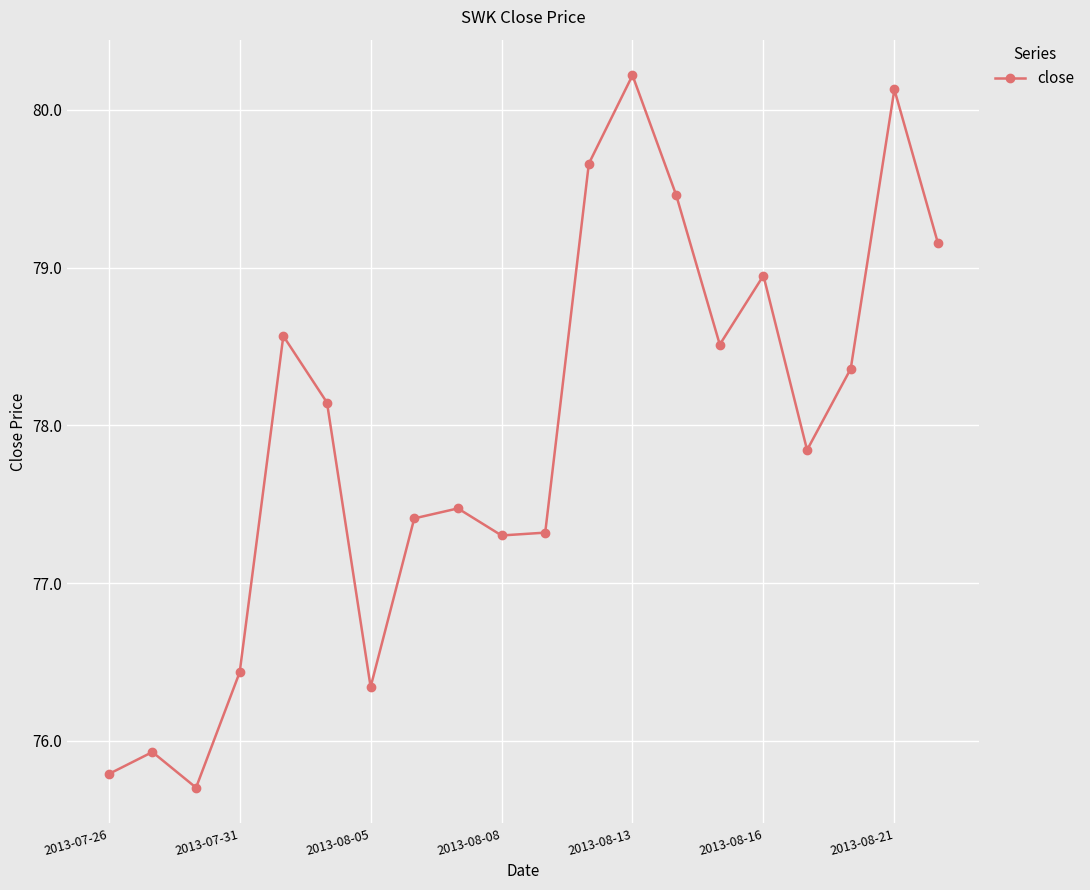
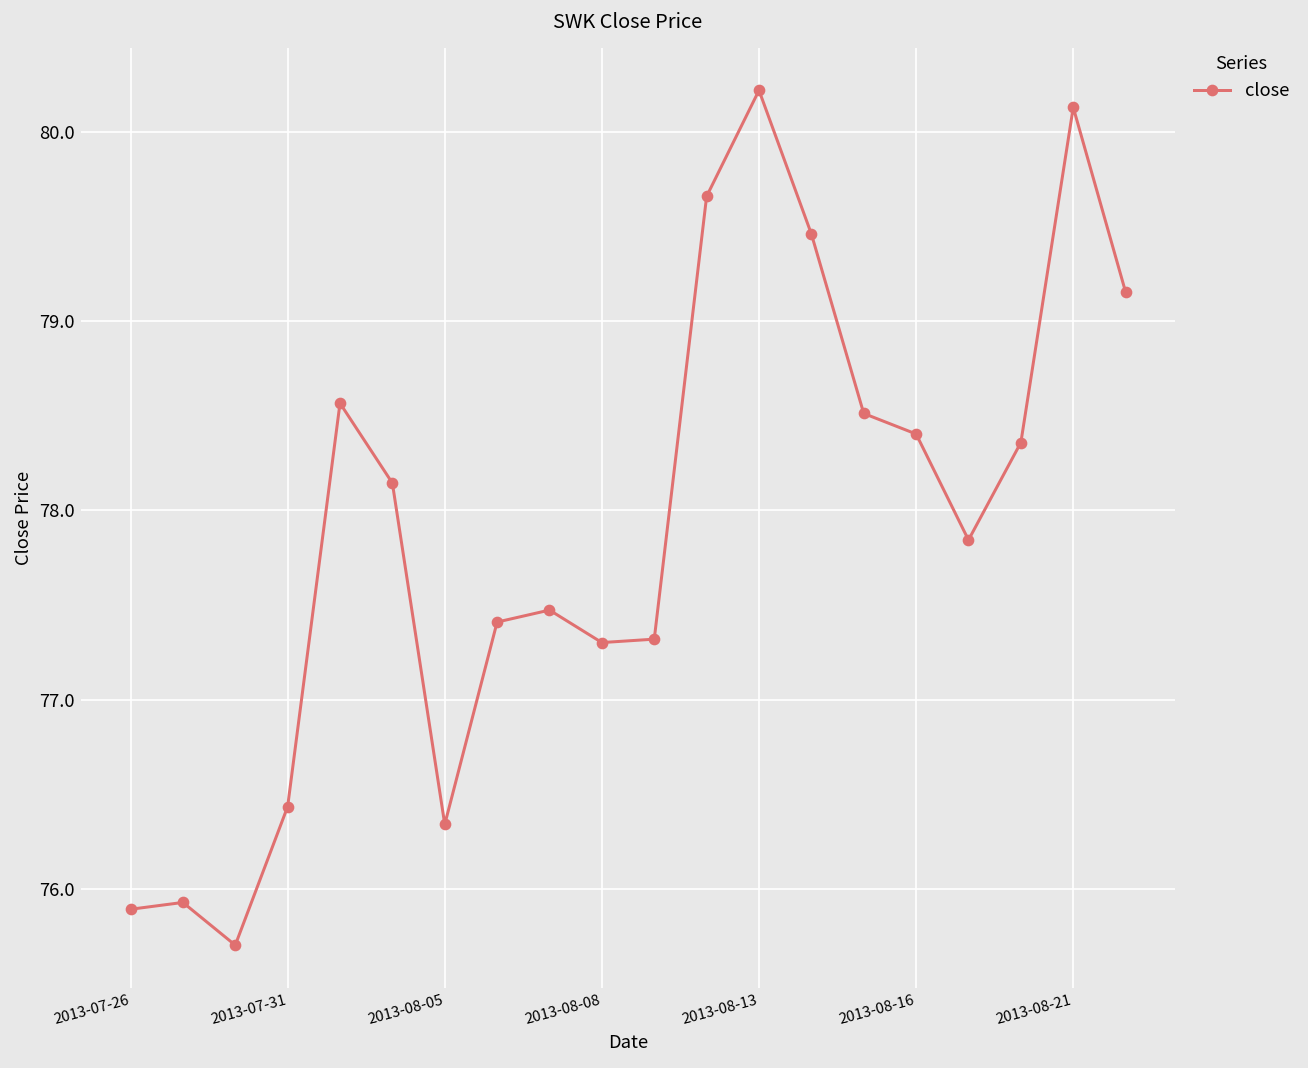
  {
-   "2013-07-26": 75.79,
+   "2013-07-26": 75.89,
    "2013-07-31": 76.43,
    "2013-08-05": 76.34,
    "2013-08-08": 77.30,
    "2013-08-13": 80.22,
-   "2013-08-16": 78.95,
+   "2013-08-16": 78.40,
    "2013-08-21": 80.13
  }
